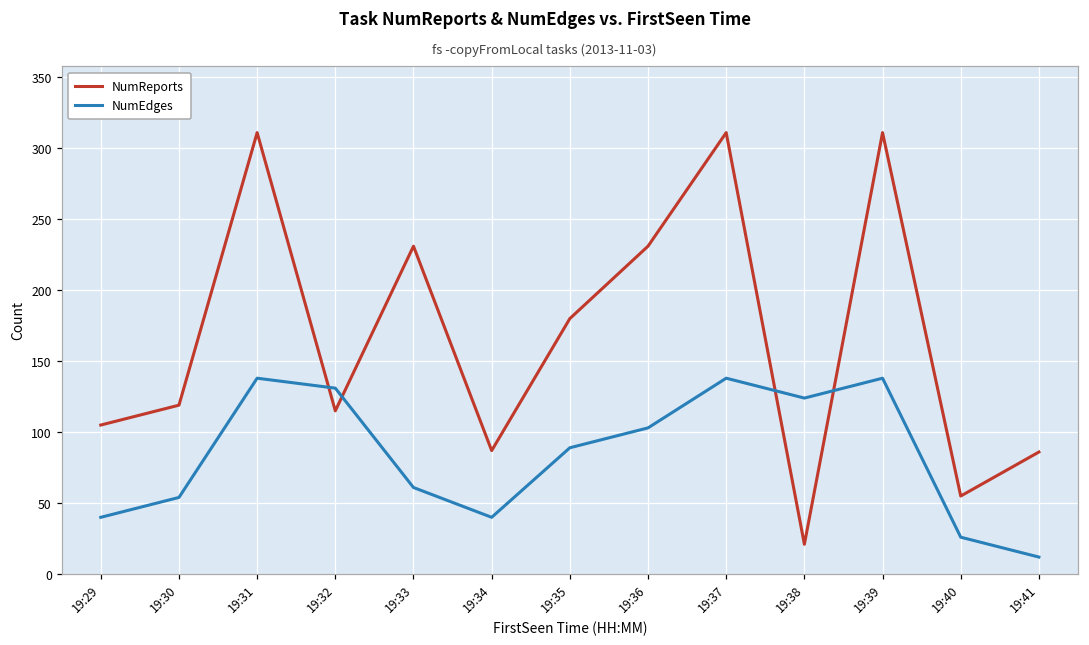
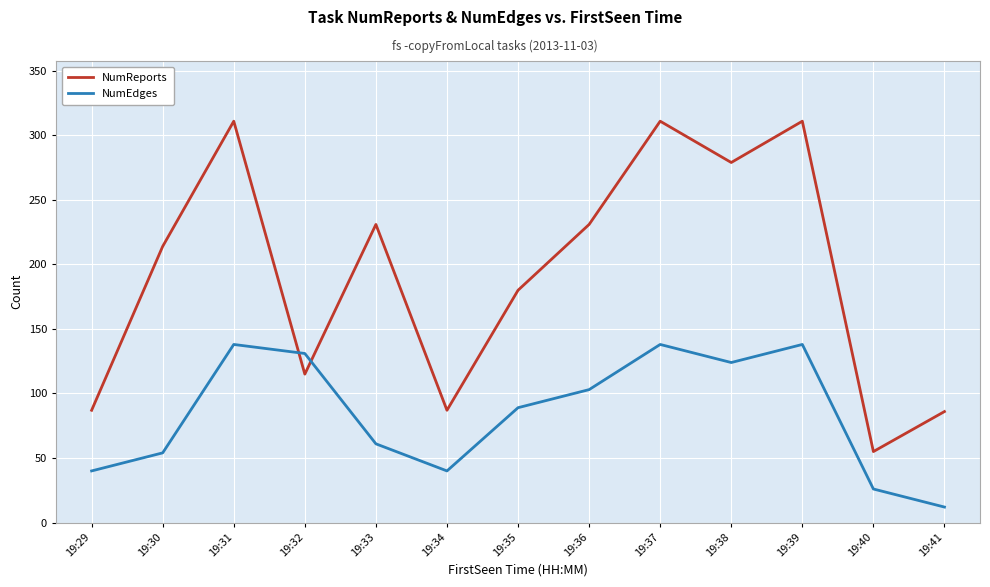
  {
    "NumReports": {
-     "19:29": 105,
-     "19:30": 119,
+     "19:29": 87,
+     "19:30": 214,
      "19:31": 311,
      "19:32": 115,
      "19:33": 231,
      "19:34": 87,
      "19:35": 180,
      "19:36": 231,
      "19:37": 311,
-     "19:38": 21,
+     "19:38": 279,
      "19:39": 311,
      "19:40": 55,
      "19:41": 86
    },
    "NumEdges": {
      "19:29": 40,
      "19:30": 54,
      "19:31": 138,
      "19:32": 131,
      "19:33": 61,
      "19:34": 40,
      "19:35": 89,
      "19:36": 103,
      "19:37": 138,
      "19:38": 124,
      "19:39": 138,
      "19:40": 26,
      "19:41": 12
    }
  }
